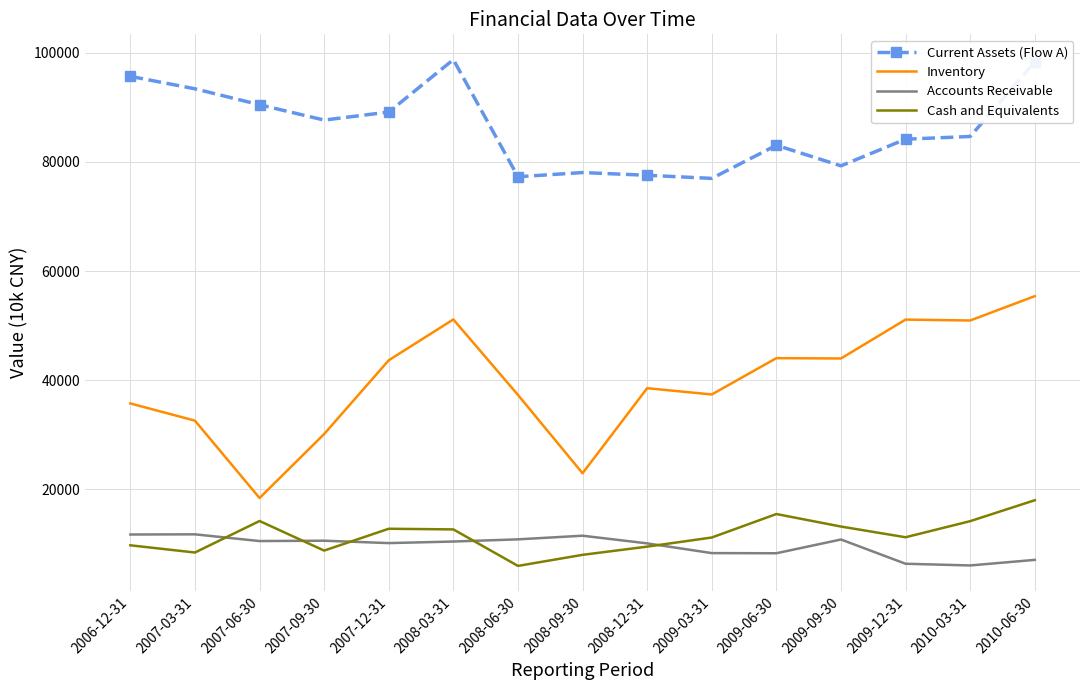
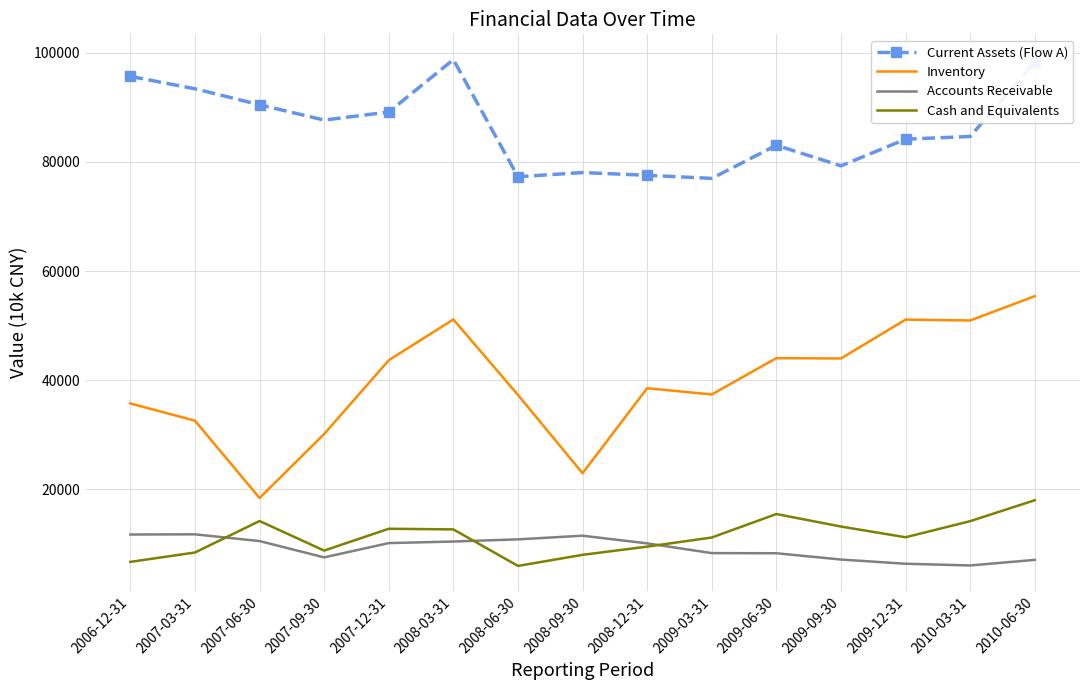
  {
    "Current Assets (Flow A)": {
      "2006-12-31": 96000,
      "2007-03-31": 93000,
      "2007-06-30": 91000,
      "2007-09-30": 88000,
      "2007-12-31": 89000,
      "2008-03-31": 99000,
      "2008-06-30": 77000,
      "2008-09-30": 78000,
      "2008-12-31": 78000,
      "2009-03-31": 77000,
      "2009-06-30": 83000,
      "2009-09-30": 79000,
      "2009-12-31": 84000,
      "2010-03-31": 85000
    },
    "Inventory": {
      "2006-12-31": 36000,
      "2007-03-31": 33000,
      "2007-06-30": 18000,
      "2007-09-30": 30000,
      "2007-12-31": 44000,
      "2008-03-31": 51000,
      "2008-06-30": 37000,
      "2008-09-30": 23000,
      "2008-12-31": 39000,
      "2009-03-31": 37000,
      "2009-06-30": 44000,
      "2009-09-30": 44000,
      "2009-12-31": 51000,
      "2010-03-31": 51000,
      "2010-06-30": 55000
    },
    "Accounts Receivable": {
      "2006-12-31": 12000,
      "2007-03-31": 12000,
      "2007-06-30": 10000,
-     "2007-09-30": 11000,
+     "2007-09-30": 7000,
      "2007-12-31": 10000,
      "2008-03-31": 10000,
      "2008-06-30": 11000,
      "2008-09-30": 11000,
      "2008-12-31": 10000,
      "2009-03-31": 8000,
      "2009-06-30": 8000,
-     "2009-09-30": 11000,
+     "2009-09-30": 7000,
      "2009-12-31": 6000,
      "2010-03-31": 6000,
      "2010-06-30": 7000
    },
    "Cash and Equivalents": {
-     "2006-12-31": 10000,
+     "2006-12-31": 7000,
      "2007-03-31": 8000,
      "2007-06-30": 14000,
      "2007-09-30": 9000,
      "2007-12-31": 13000,
      "2008-03-31": 13000,
      "2008-06-30": 6000,
      "2008-09-30": 8000,
      "2008-12-31": 9000,
      "2009-03-31": 11000,
      "2009-06-30": 15000,
      "2009-09-30": 13000,
      "2009-12-31": 11000,
      "2010-03-31": 14000,
      "2010-06-30": 18000
    }
  }
